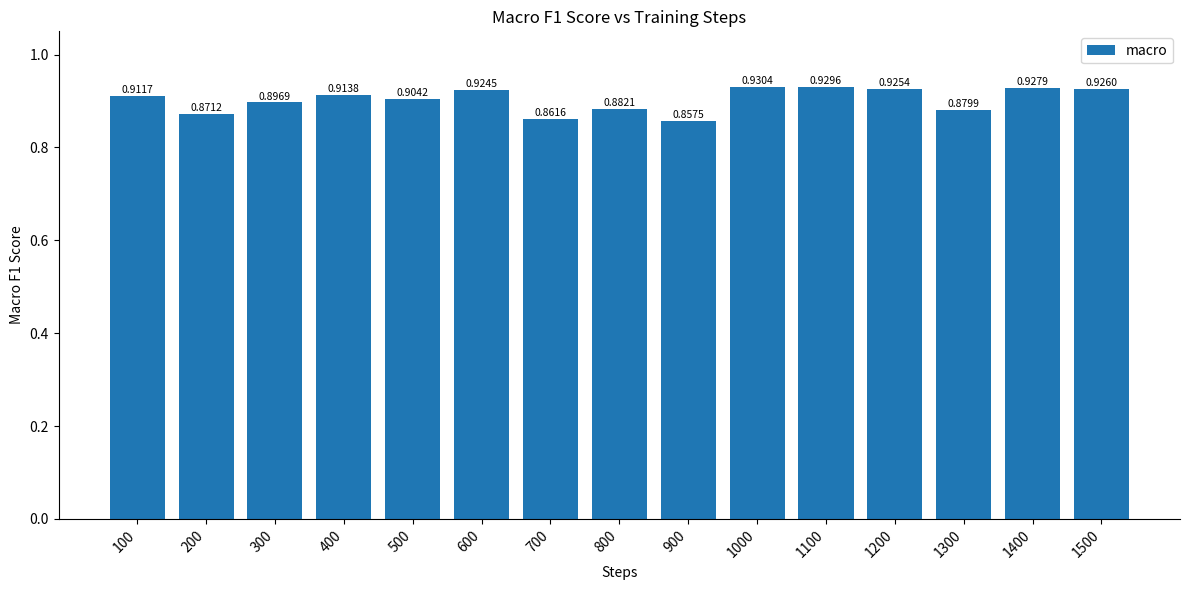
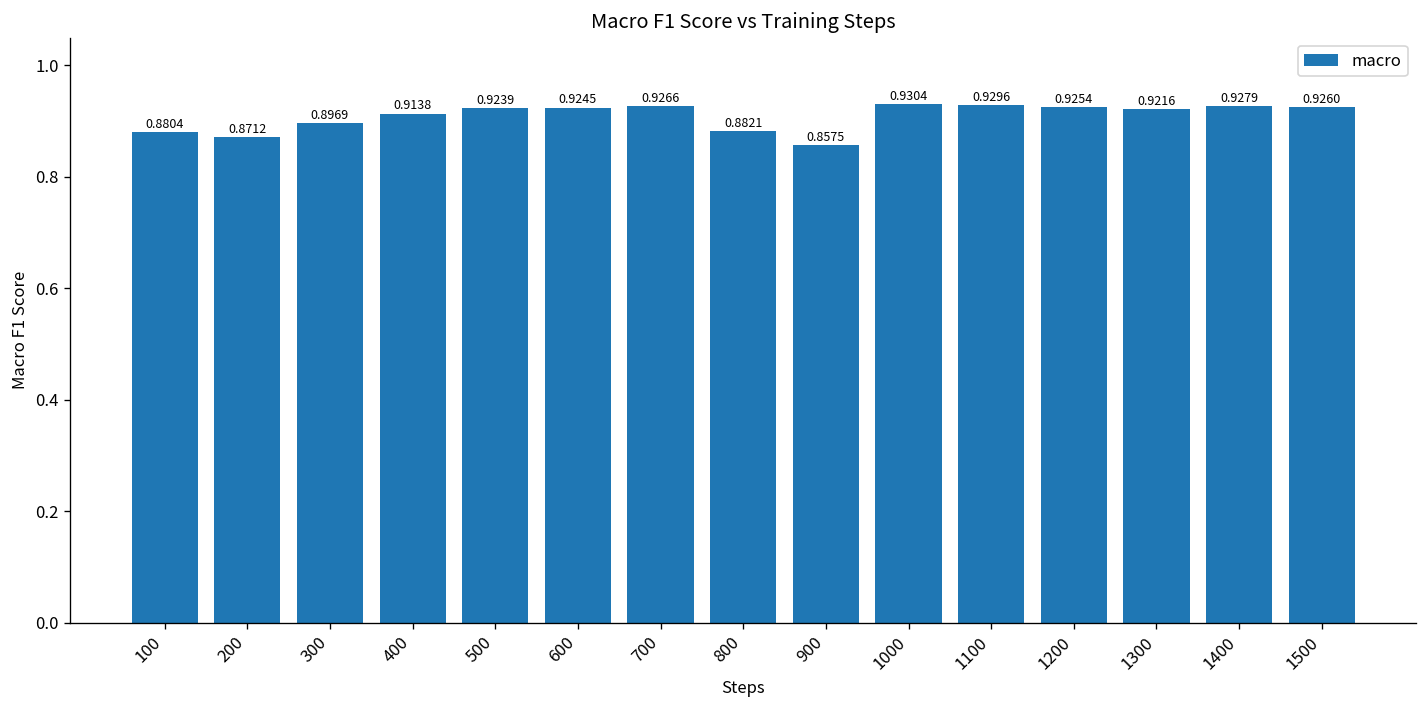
  {
-   "100": 0.9117,
+   "100": 0.8804,
    "200": 0.8712,
    "300": 0.8969,
    "400": 0.9138,
-   "500": 0.9042,
+   "500": 0.9239,
    "600": 0.9245,
-   "700": 0.8616,
+   "700": 0.9266,
    "800": 0.8821,
    "900": 0.8575,
    "1000": 0.9304,
    "1100": 0.9296,
    "1200": 0.9254,
-   "1300": 0.8799,
+   "1300": 0.9216,
    "1400": 0.9279,
    "1500": 0.9260
  }
